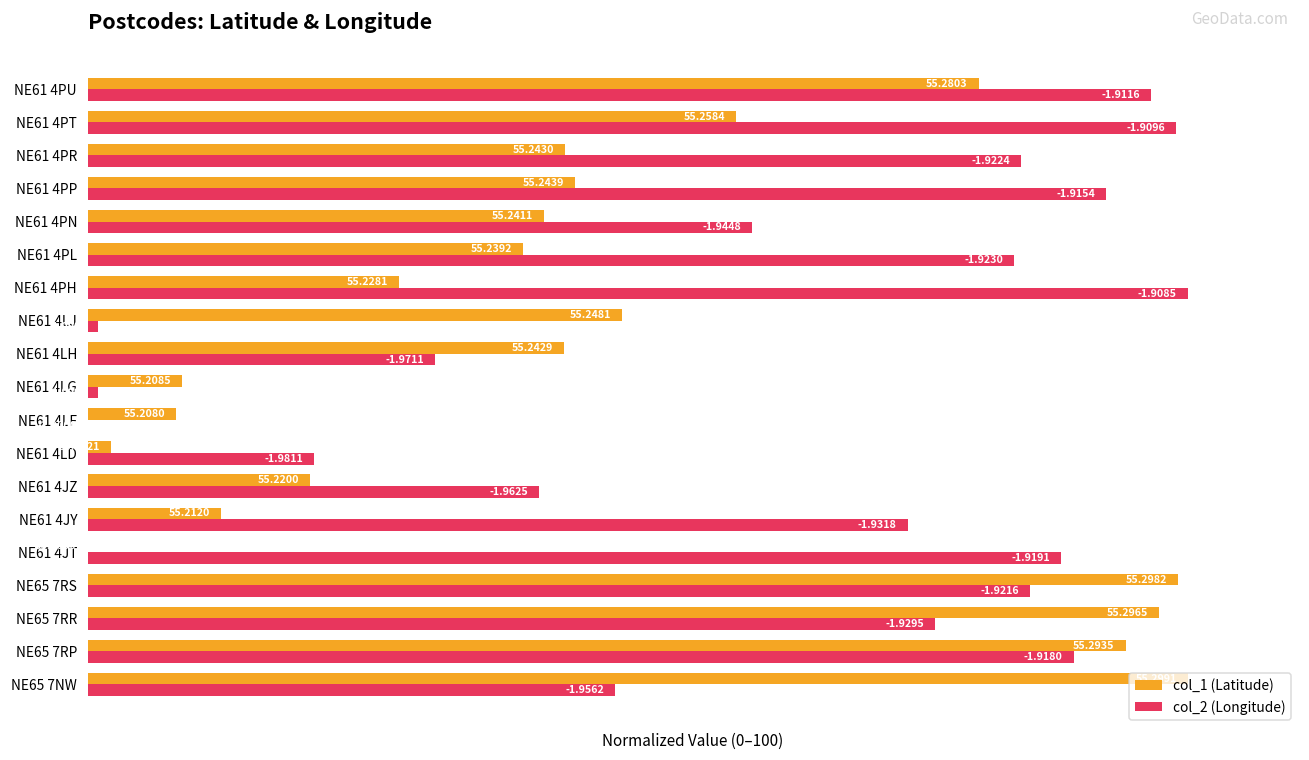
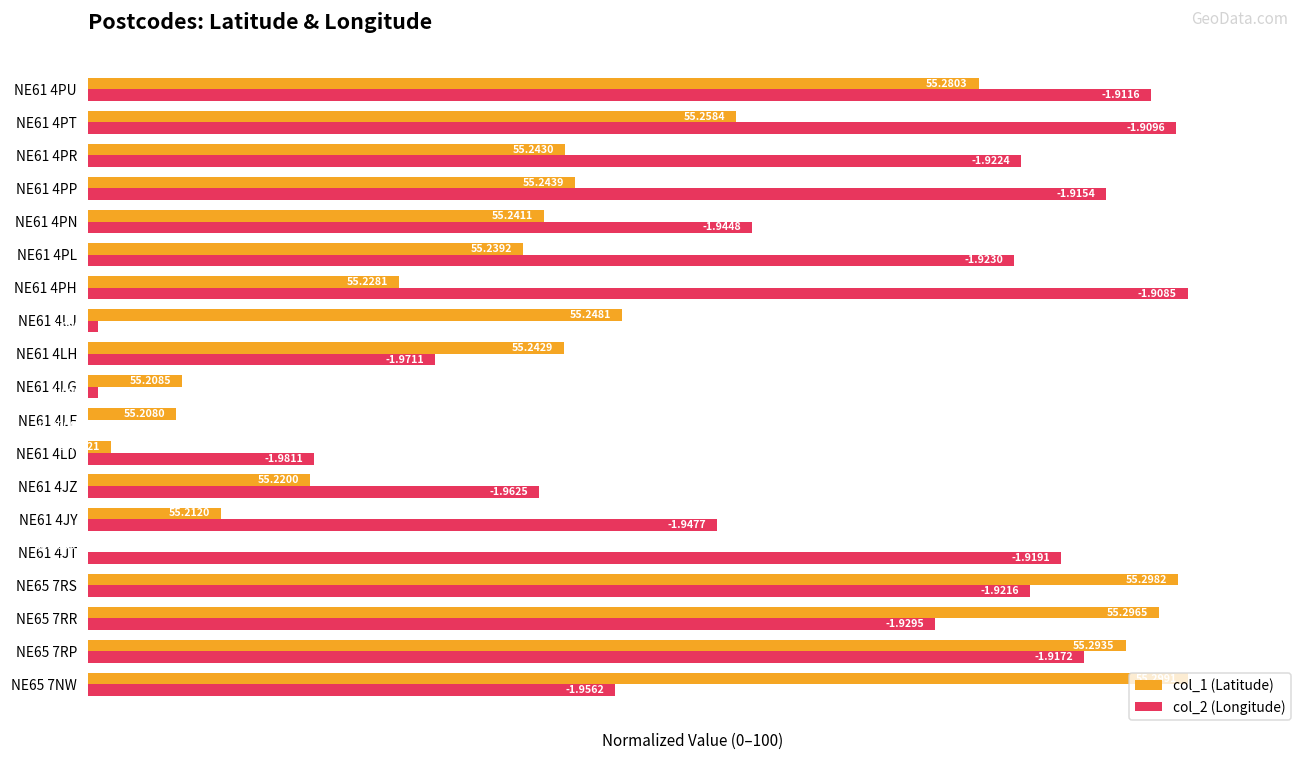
  {
    "col_2 (Longitude)": {
-     "NE61 4JY": -1.9318,
-     "NE65 7RP": -1.9180
+     "NE61 4JY": -1.9477,
+     "NE65 7RP": -1.9172
    }
  }
